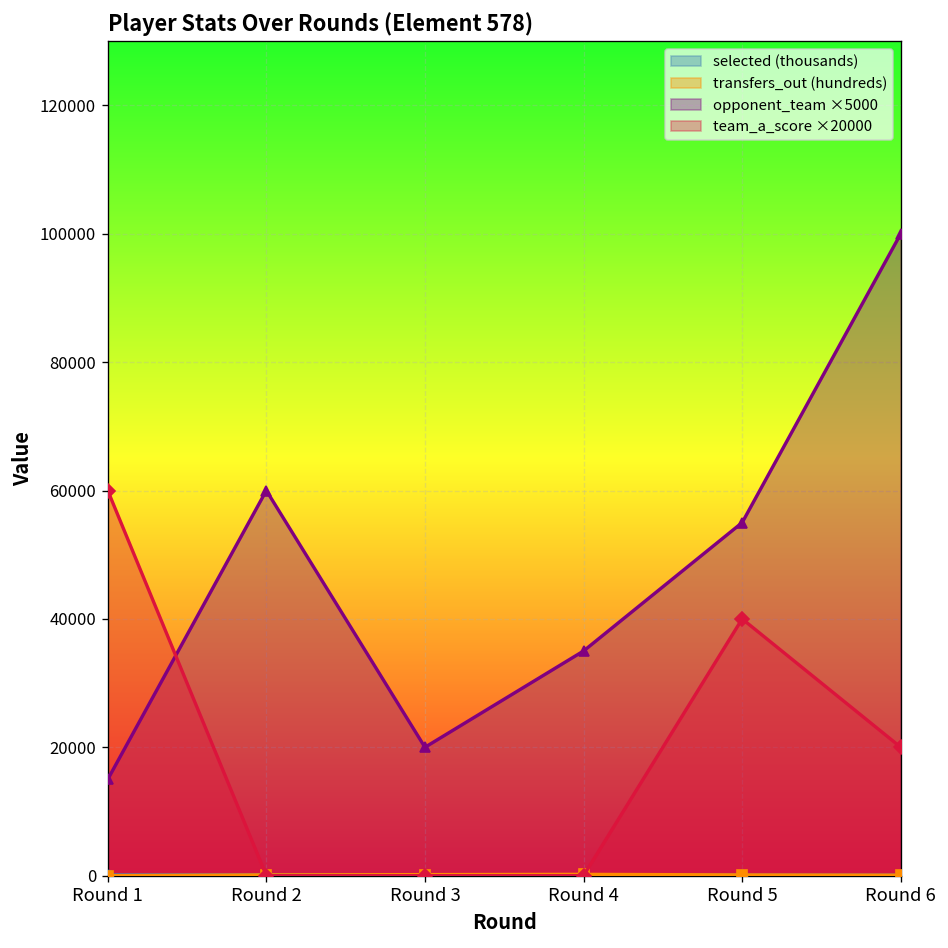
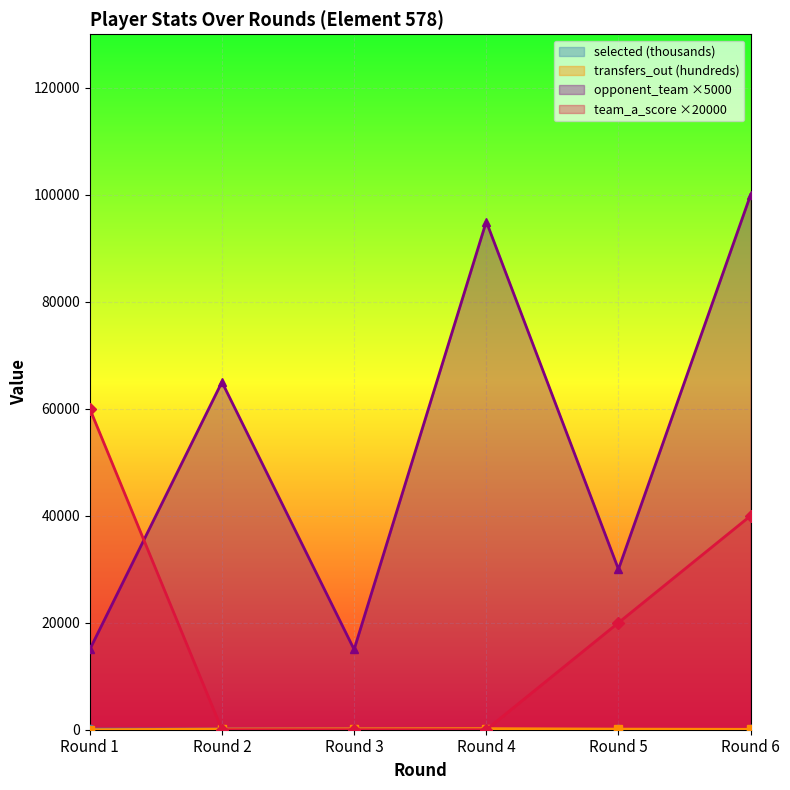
  {
    "opponent_team ×5000": {
      "Round 1": 15000,
-     "Round 2": 60000,
-     "Round 3": 20000,
-     "Round 4": 35000,
-     "Round 5": 55000,
+     "Round 2": 65000,
+     "Round 3": 15000,
+     "Round 4": 95000,
+     "Round 5": 30000,
      "Round 6": 100000
    },
    "team_a_score ×20000": {
      "Round 1": 60000,
-     "Round 5": 40000,
-     "Round 6": 20000
+     "Round 5": 20000,
+     "Round 6": 40000
    }
  }
